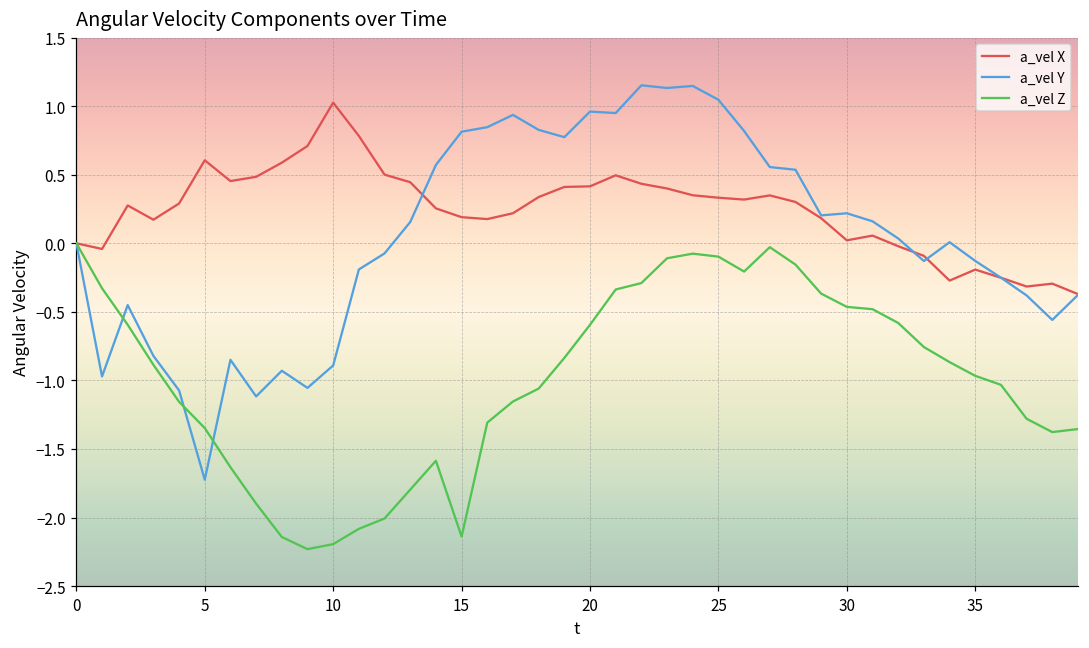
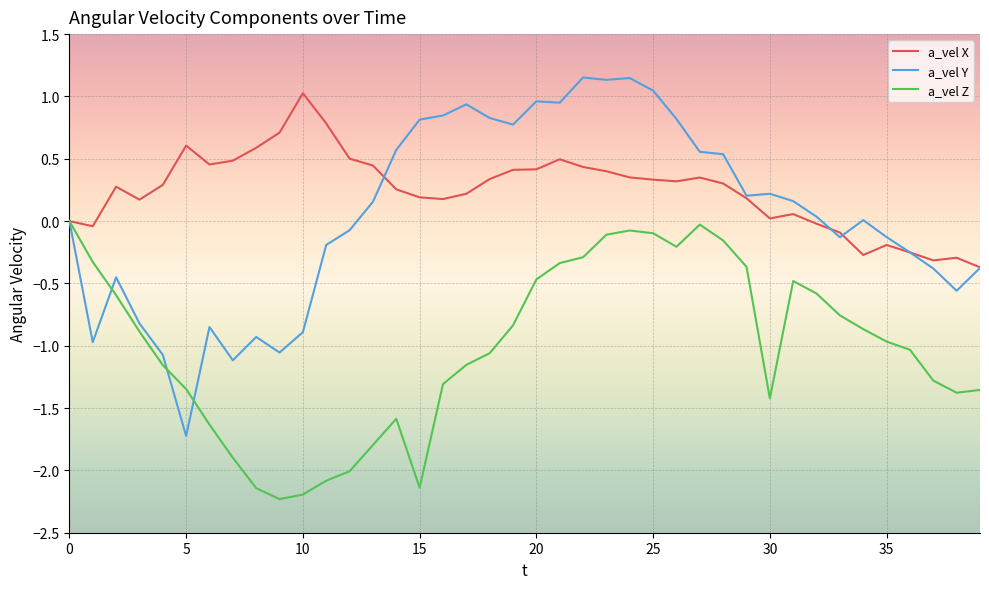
  {
    "a_vel X": {
      "5": 0.61,
      "10": 1.03,
      "15": 0.19,
      "20": 0.42,
      "25": 0.33,
      "30": 0.02,
      "35": -0.19
    },
    "a_vel Y": {
      "5": -1.72,
      "10": -0.89,
      "15": 0.81,
      "20": 0.96,
      "25": 1.05,
      "30": 0.22,
      "35": -0.13
    },
    "a_vel Z": {
      "5": -1.35,
      "10": -2.19,
      "15": -2.14,
-     "20": -0.59,
+     "20": -0.47,
      "25": -0.10,
-     "30": -0.46,
+     "30": -1.42,
      "35": -0.97
    }
  }
